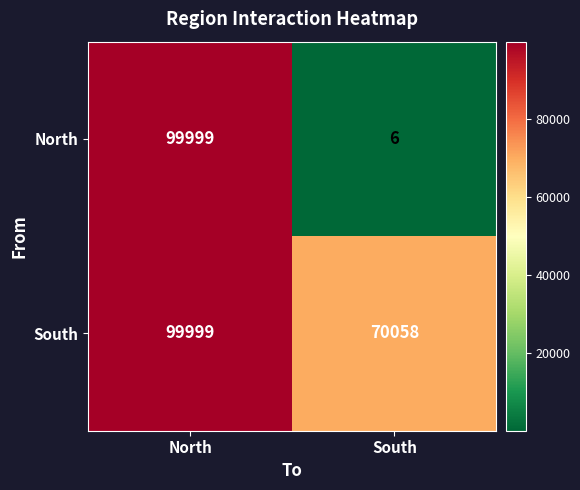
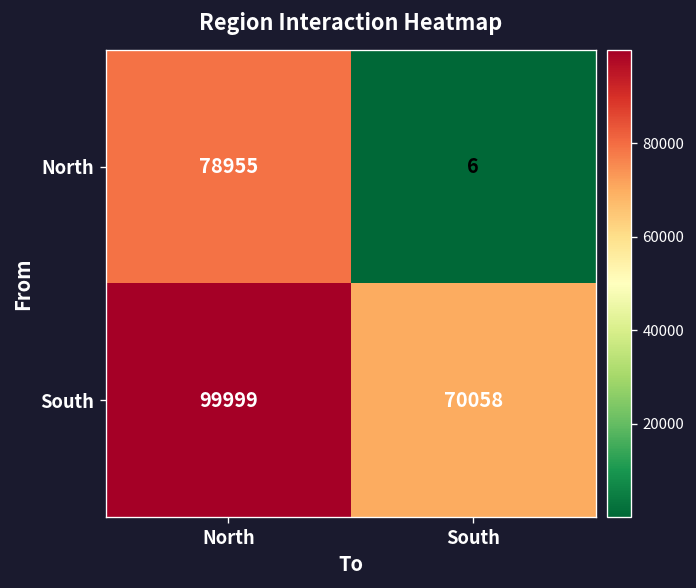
  {
    "North": {
-     "North": 99999,
+     "North": 78955,
      "South": 6
    },
    "South": {
      "North": 99999,
      "South": 70058
    }
  }
